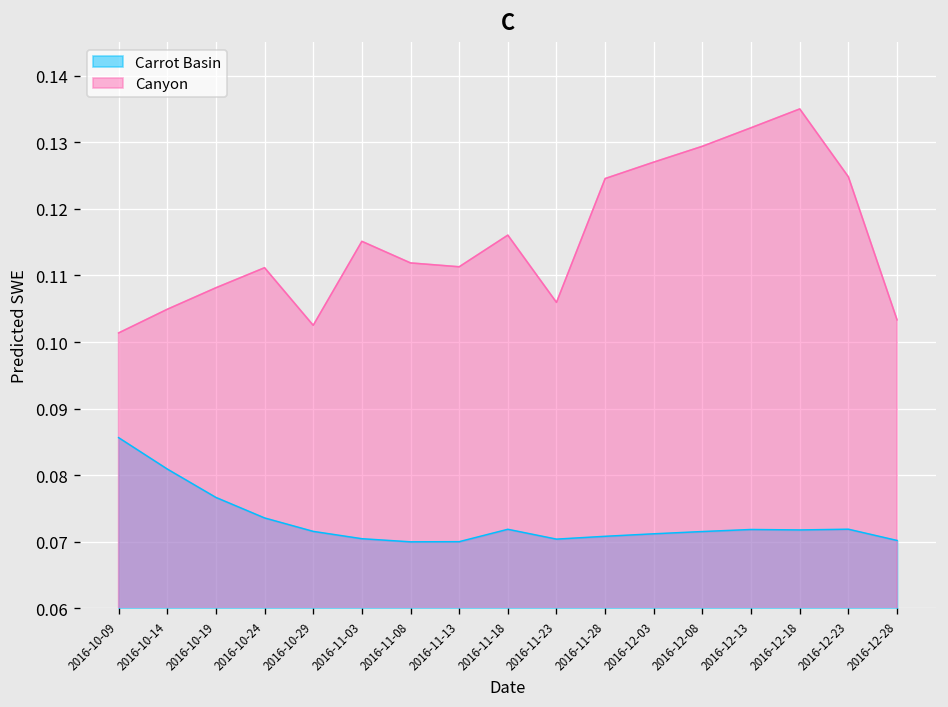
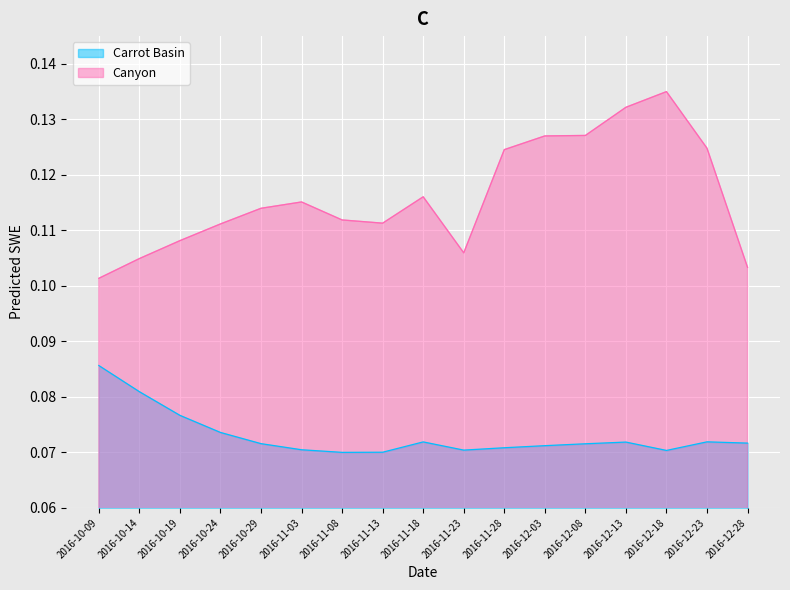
  {
    "Canyon": {
      "2016-10-09": 0.101,
      "2016-10-14": 0.105,
      "2016-10-19": 0.108,
      "2016-10-24": 0.111,
-     "2016-10-29": 0.103,
+     "2016-10-29": 0.114,
      "2016-11-03": 0.115,
      "2016-11-08": 0.112,
      "2016-11-13": 0.111,
      "2016-11-18": 0.116,
      "2016-11-23": 0.106,
      "2016-11-28": 0.125,
      "2016-12-03": 0.127,
-     "2016-12-08": 0.129,
+     "2016-12-08": 0.127,
      "2016-12-13": 0.132,
      "2016-12-18": 0.135,
      "2016-12-23": 0.125,
      "2016-12-28": 0.103
    },
    "Carrot Basin": {
      "2016-10-09": 0.086,
      "2016-10-14": 0.081,
      "2016-10-19": 0.077,
      "2016-10-24": 0.074,
      "2016-10-29": 0.072,
      "2016-11-03": 0.070,
      "2016-11-08": 0.070,
      "2016-11-13": 0.070,
      "2016-11-18": 0.072,
      "2016-11-23": 0.070,
      "2016-11-28": 0.071,
      "2016-12-03": 0.071,
      "2016-12-08": 0.072,
      "2016-12-13": 0.072,
-     "2016-12-18": 0.072,
+     "2016-12-18": 0.070,
      "2016-12-23": 0.072,
-     "2016-12-28": 0.070
+     "2016-12-28": 0.072
    }
  }
